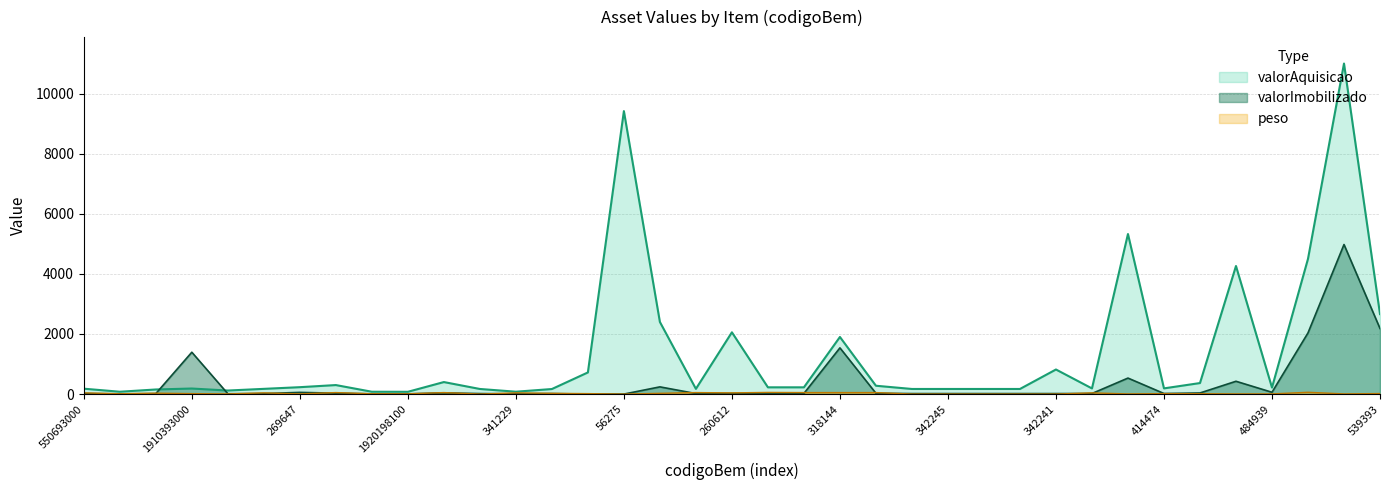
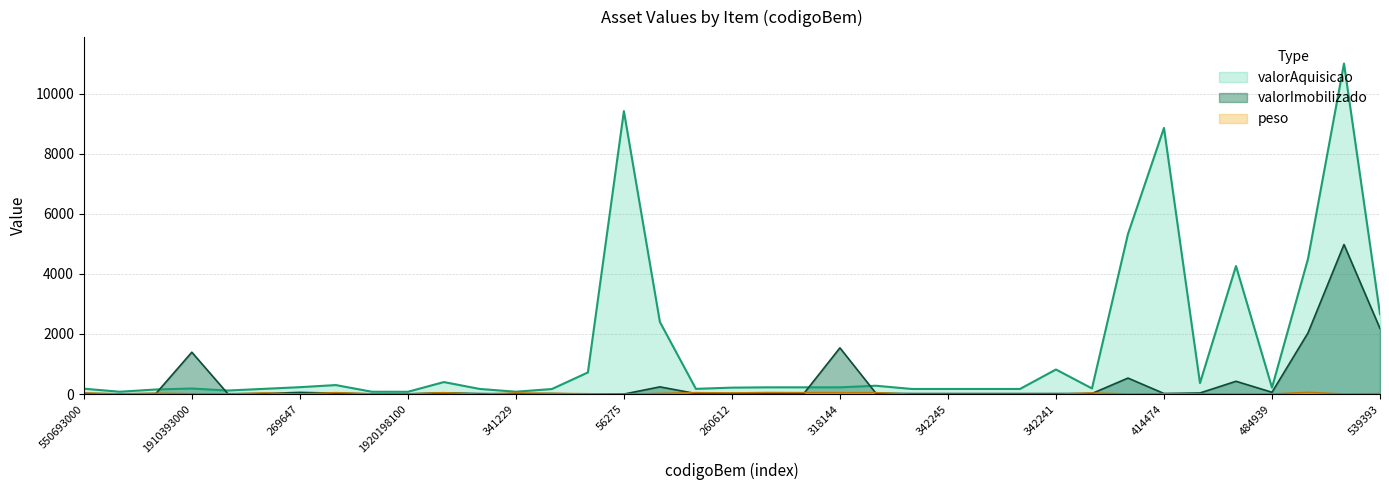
  {
    "valorAquisicao": {
      "550693000": 200,
      "1910393000": 200,
      "269647": 200,
      "56275": 9400,
-     "260612": 2100,
-     "318144": 1900,
+     "260612": 200,
+     "318144": 200,
      "342245": 200,
      "342241": 800,
-     "414474": 200,
+     "414474": 8900,
      "484939": 200,
      "539393": 2700
    },
    "valorImobilizado": {
      "1910393000": 1400,
      "318144": 1500,
      "539393": 2200
    },
    "peso": {
      "1910393000": 0,
      "318144": 100,
      "539393": 0
    }
  }
